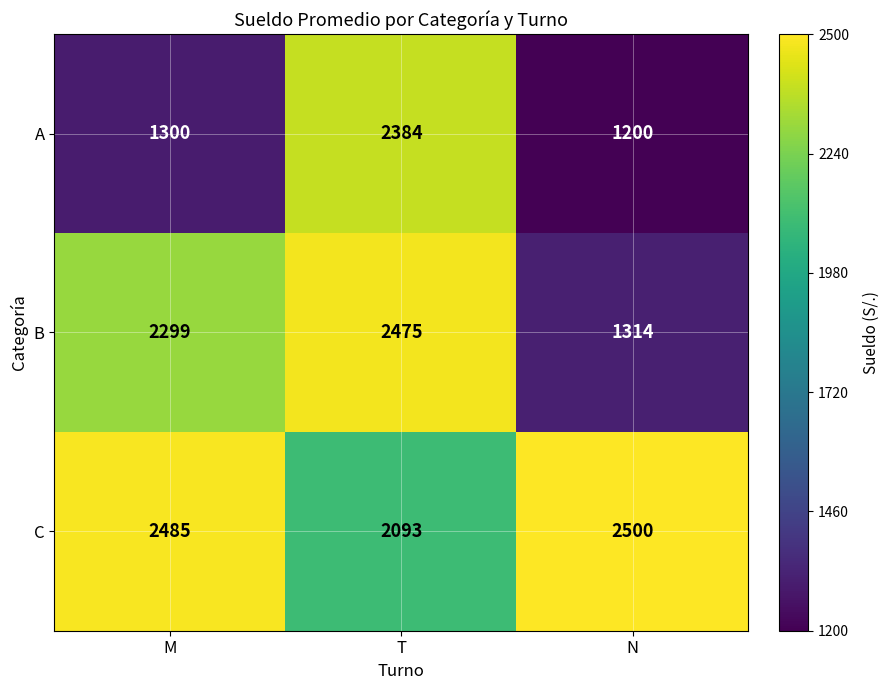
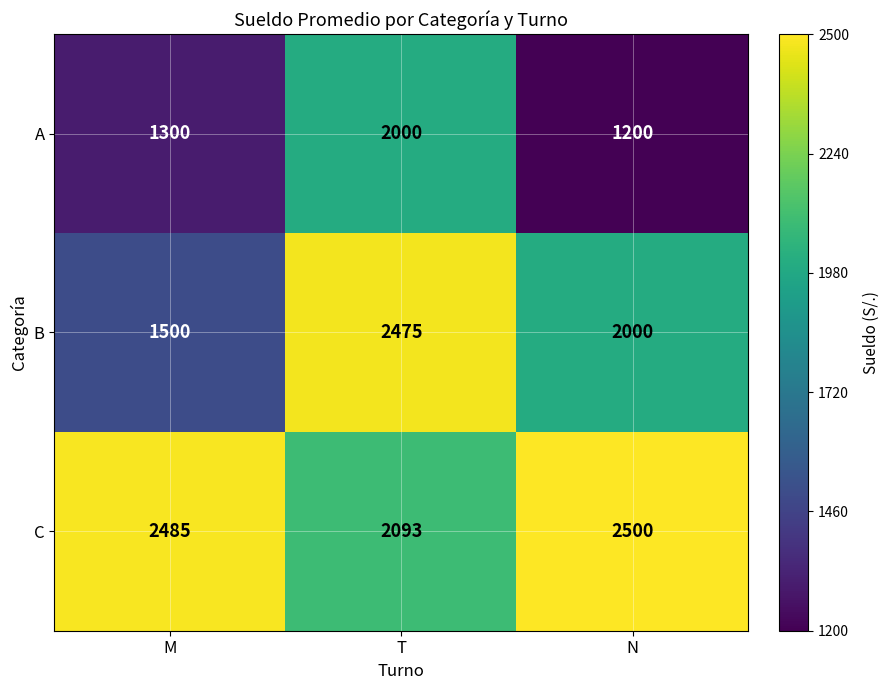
  {
    "A": {
      "M": 1300,
-     "T": 2384,
+     "T": 2000,
      "N": 1200
    },
    "B": {
-     "M": 2299,
+     "M": 1500,
      "T": 2475,
-     "N": 1314
+     "N": 2000
    },
    "C": {
      "M": 2485,
      "T": 2093,
      "N": 2500
    }
  }
